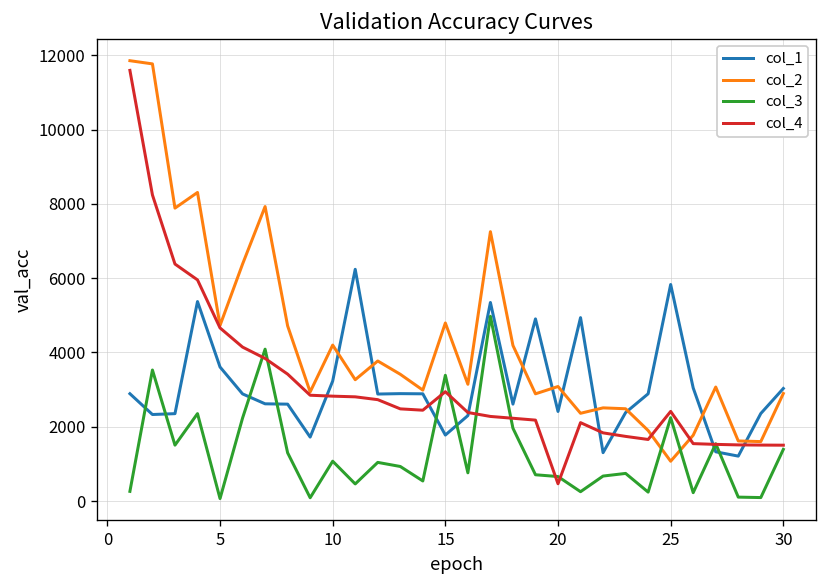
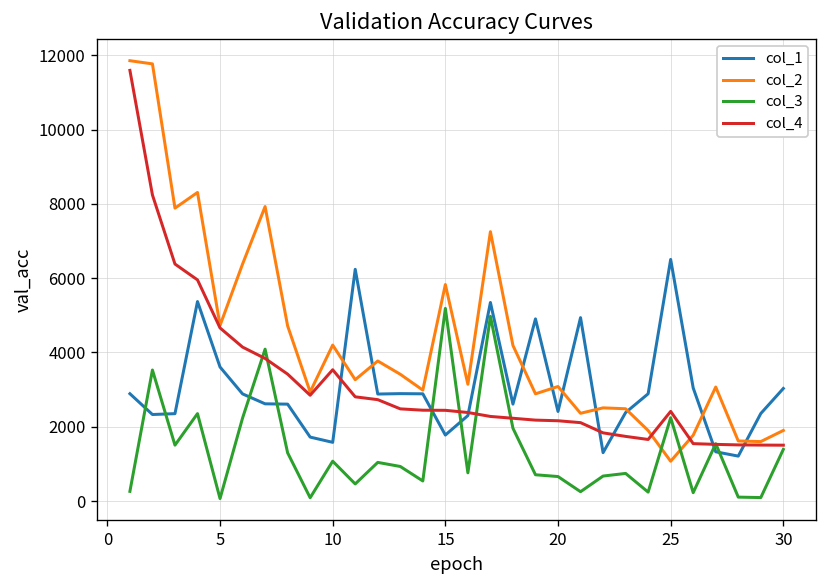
  {
    "col_1": {
      "5": 3600,
-     "10": 3200,
+     "10": 1600,
      "15": 1800,
      "20": 2400,
-     "25": 5800,
+     "25": 6500,
      "30": 3000
    },
    "col_2": {
      "10": 4200,
-     "15": 4800,
+     "15": 5800,
      "20": 3100,
      "25": 1100,
-     "30": 2900
+     "30": 1900
    },
    "col_3": {
      "5": 100,
      "10": 1100,
-     "15": 3400,
+     "15": 5200,
      "20": 700,
      "25": 2200,
      "30": 1400
    },
    "col_4": {
-     "10": 2800,
-     "15": 2900,
-     "20": 500,
+     "10": 3500,
+     "15": 2400,
+     "20": 2200,
      "25": 2400,
      "30": 1500
    }
  }
